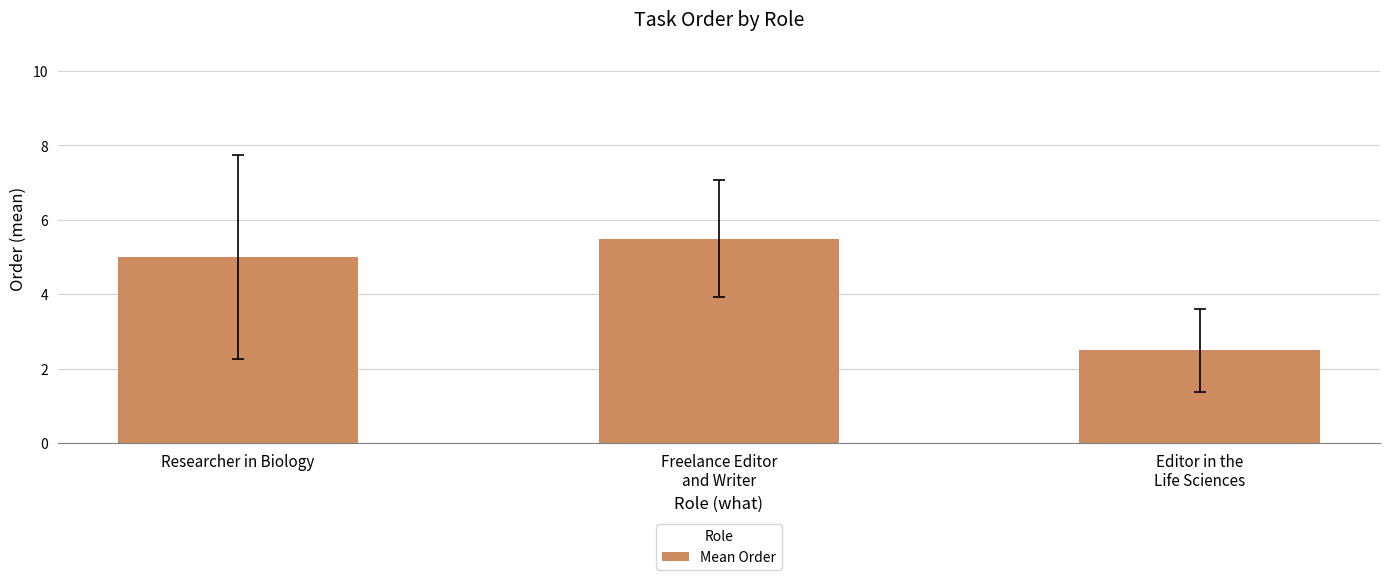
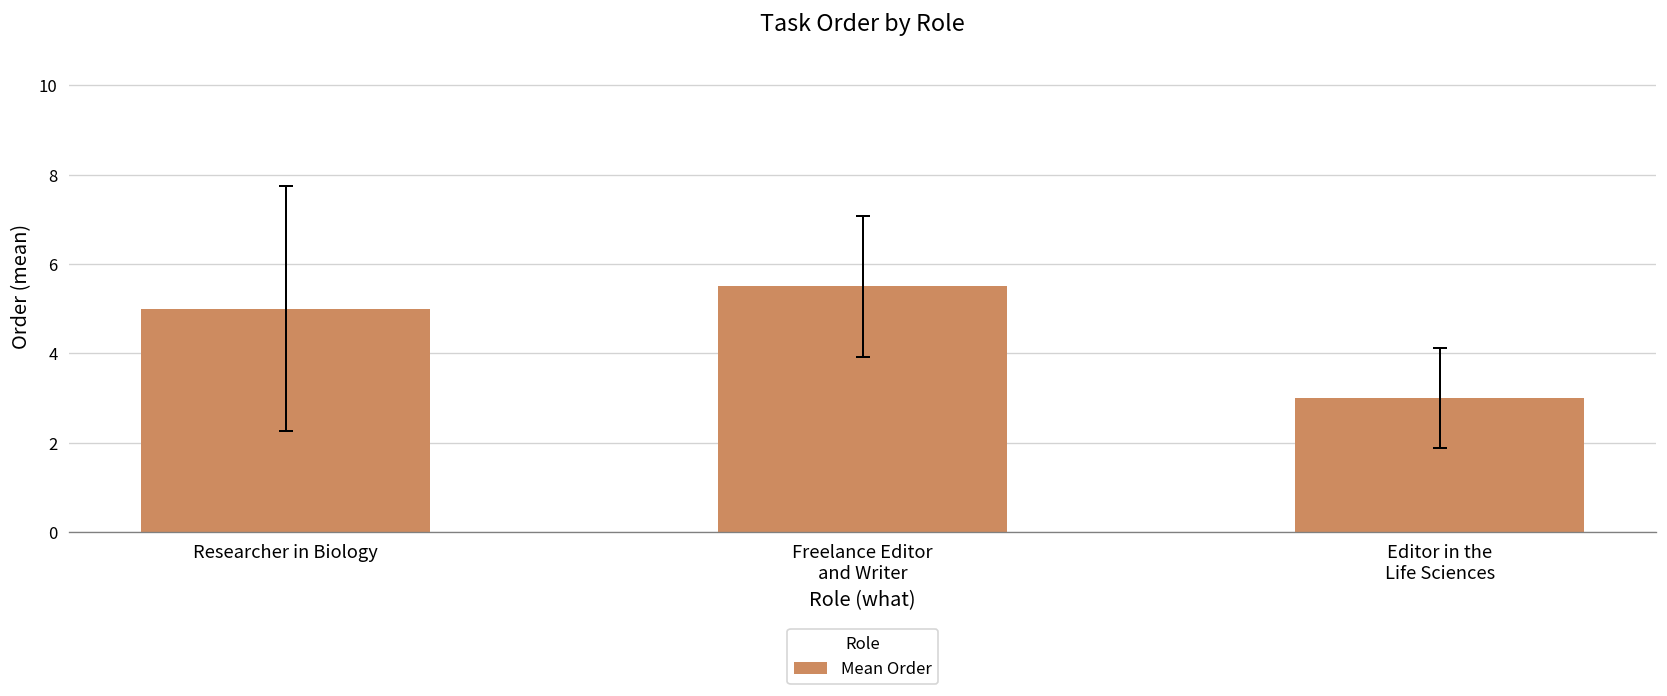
  {
    "Mean Order": {
      "Researcher in Biology": 5.0,
      "Freelance Editor and Writer": 5.5,
-     "Editor in the Life Sciences": 2.5
+     "Editor in the Life Sciences": 3.0
    }
  }
